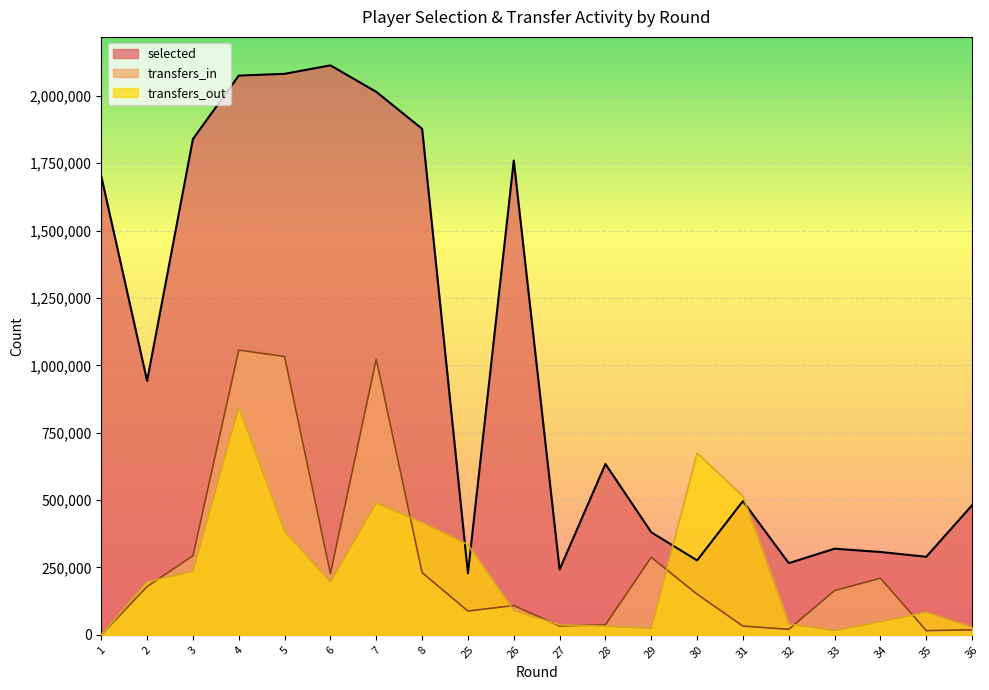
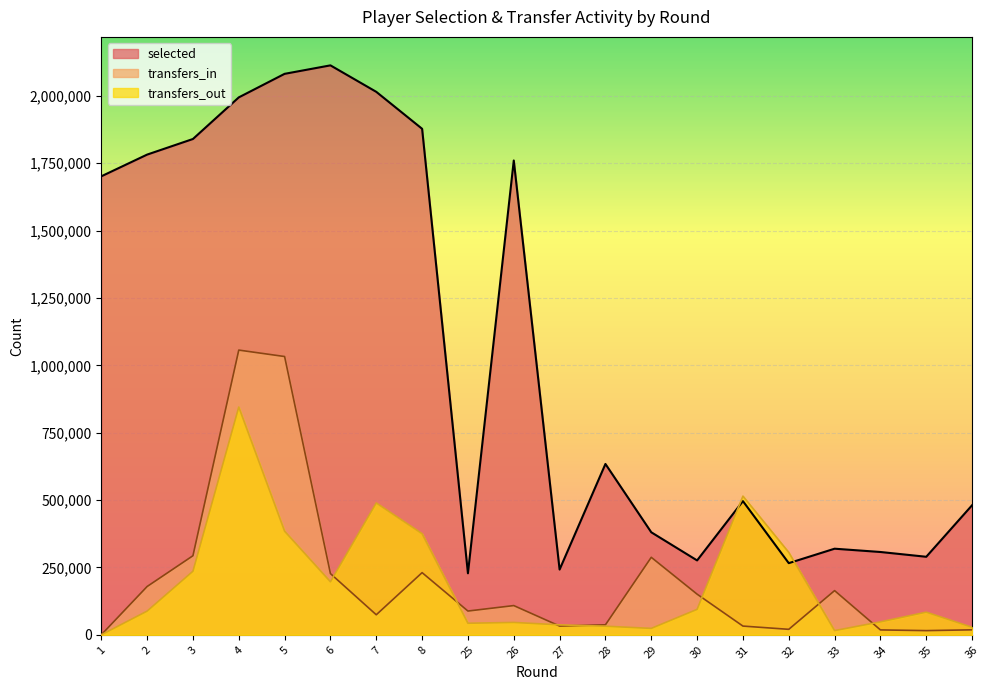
  {
    "selected": {
      "1": "1,700,000",
-     "2": "940,000",
+     "2": "1,780,000",
      "3": "1,840,000",
-     "4": "2,080,000",
+     "4": "1,990,000",
      "5": "2,080,000",
      "6": "2,110,000",
      "7": "2,010,000",
      "8": "1,880,000",
      "25": "230,000",
      "26": "1,760,000",
      "27": "240,000",
      "28": "630,000",
      "29": "380,000",
      "30": "280,000",
      "31": "500,000",
      "32": "270,000",
      "33": "320,000",
      "34": "310,000",
      "35": "290,000",
      "36": "480,000"
    },
    "transfers_in": {
      "2": "180,000",
      "3": "290,000",
      "4": "1,060,000",
      "5": "1,030,000",
      "6": "230,000",
-     "7": "1,020,000",
+     "7": "70,000",
      "8": "230,000",
      "25": "90,000",
      "26": "110,000",
      "29": "290,000",
      "30": "150,000",
      "31": "30,000",
      "32": "20,000",
      "33": "160,000",
-     "34": "210,000",
+     "34": "20,000",
      "35": "20,000"
    },
    "transfers_out": {
-     "2": "200,000",
+     "2": "90,000",
      "3": "240,000",
      "4": "850,000",
      "5": "380,000",
      "6": "200,000",
      "7": "490,000",
-     "8": "420,000",
-     "25": "330,000",
-     "26": "90,000",
+     "8": "380,000",
+     "25": "40,000",
+     "26": "50,000",
      "29": "20,000",
-     "30": "670,000",
+     "30": "90,000",
      "31": "510,000",
-     "32": "40,000",
+     "32": "310,000",
      "33": "20,000",
      "34": "50,000",
      "35": "80,000"
    }
  }
